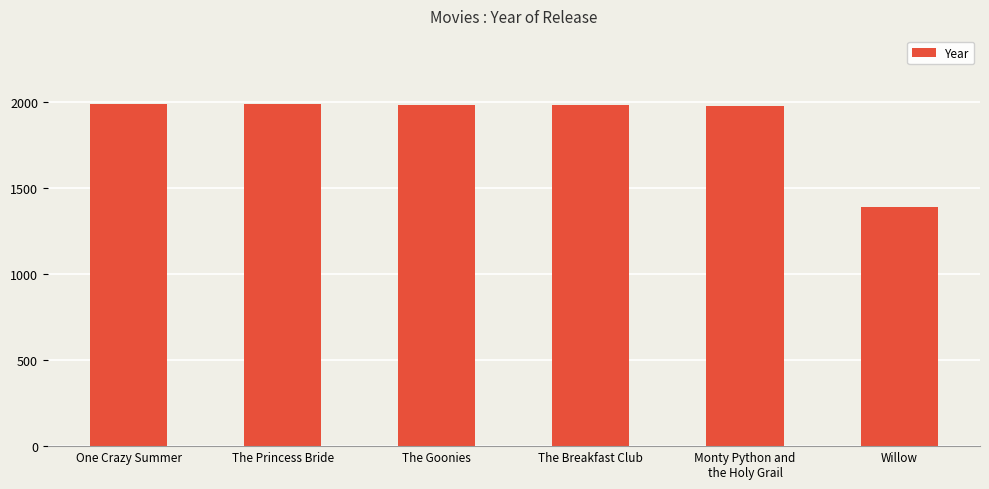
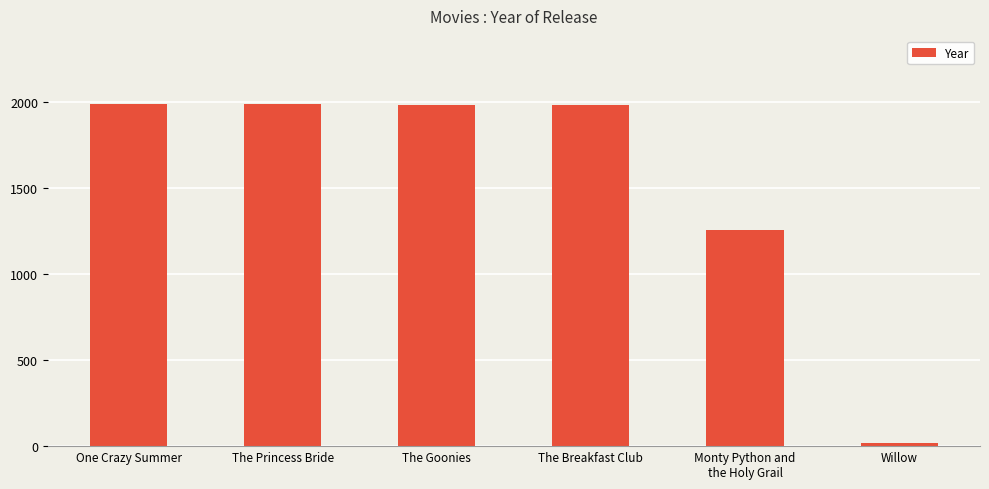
  {
    "One Crazy Summer": 1990,
    "The Princess Bride": 1990,
    "The Goonies": 1990,
    "The Breakfast Club": 1990,
-   "Monty Python and the Holy Grail": 1980,
-   "Willow": 1390
+   "Monty Python and the Holy Grail": 1260,
+   "Willow": 20
  }
